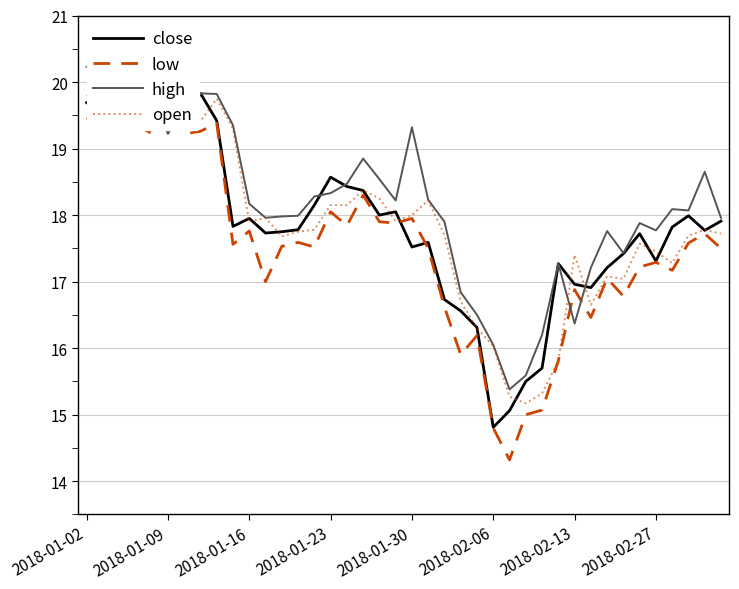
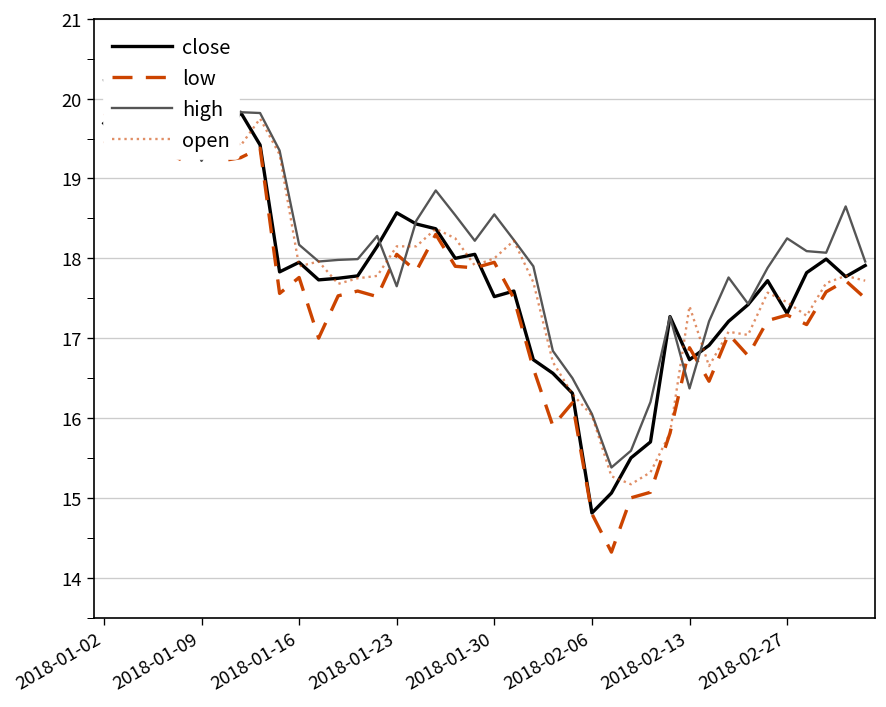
  {
    "close": {
      "2018-01-02": 19.7,
      "2018-01-16": 18.0,
      "2018-01-23": 18.6,
      "2018-01-30": 17.5,
-     "2018-02-13": 17.0
+     "2018-02-13": 16.7
    },
    "high": {
      "2018-01-02": 20.2,
      "2018-01-09": 19.2,
      "2018-01-16": 18.2,
-     "2018-01-23": 18.3,
-     "2018-01-30": 19.3,
+     "2018-01-23": 17.7,
+     "2018-01-30": 18.6,
      "2018-02-13": 16.4,
-     "2018-02-27": 17.8
+     "2018-02-27": 18.3
    }
  }
